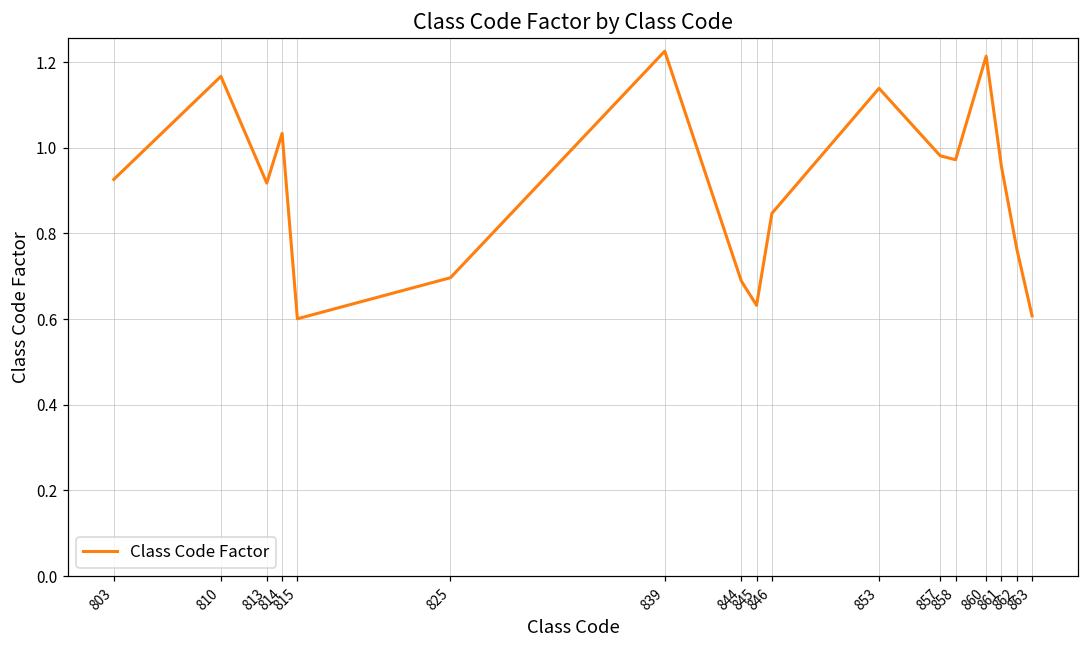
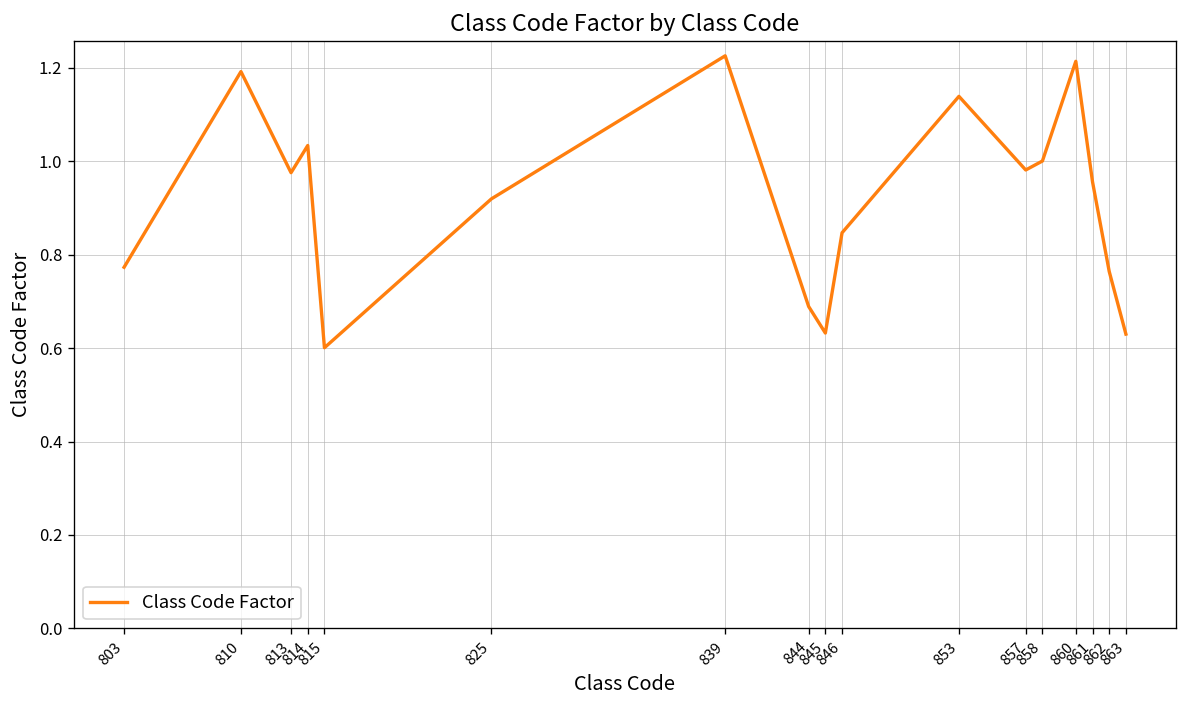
  {
-   "803": 0.93,
-   "810": 1.17,
-   "813": 0.92,
+   "803": 0.77,
+   "810": 1.19,
+   "813": 0.98,
    "814": 1.03,
    "815": 0.60,
-   "825": 0.70,
+   "825": 0.92,
    "839": 1.23,
    "844": 0.69,
    "845": 0.63,
    "846": 0.85,
    "853": 1.14,
    "857": 0.98,
-   "858": 0.97,
+   "858": 1.00,
    "860": 1.21,
    "861": 0.96,
    "862": 0.76,
-   "863": 0.61
+   "863": 0.63
  }
